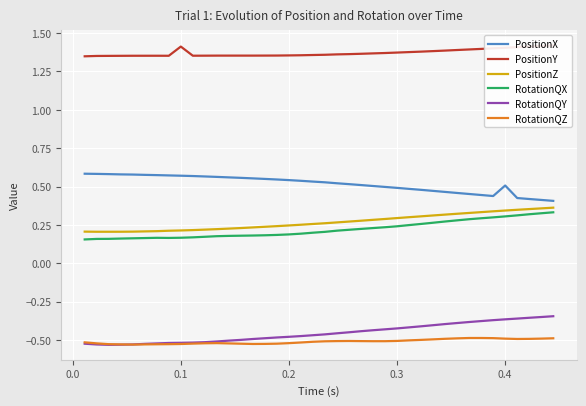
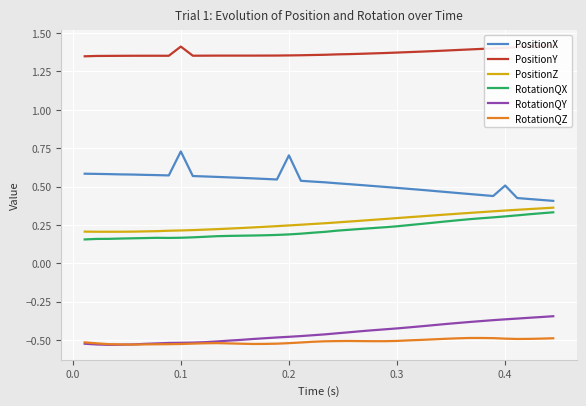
  {
    "PositionX": {
-     "0.1": 0.57,
-     "0.2": 0.54,
+     "0.1": 0.73,
+     "0.2": 0.70,
      "0.3": 0.49,
      "0.4": 0.51
    },
    "PositionY": {
      "0.1": 1.41,
      "0.2": 1.35,
      "0.3": 1.37
    },
    "RotationQX": {
      "0.1": 0.17,
      "0.2": 0.19,
      "0.3": 0.24,
      "0.4": 0.31
    },
    "RotationQY": {
      "0.2": -0.48,
      "0.3": -0.42,
      "0.4": -0.36
    }
  }
